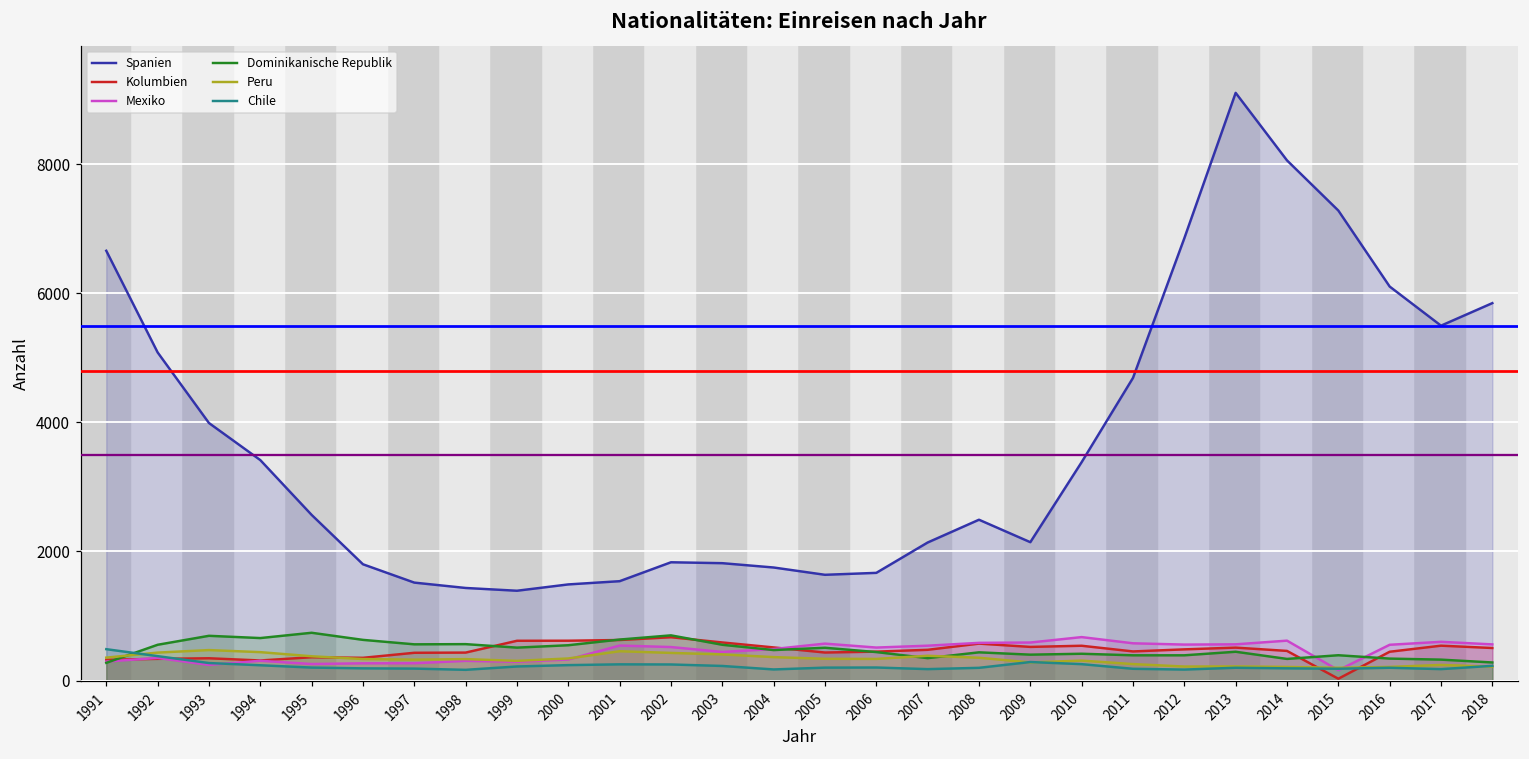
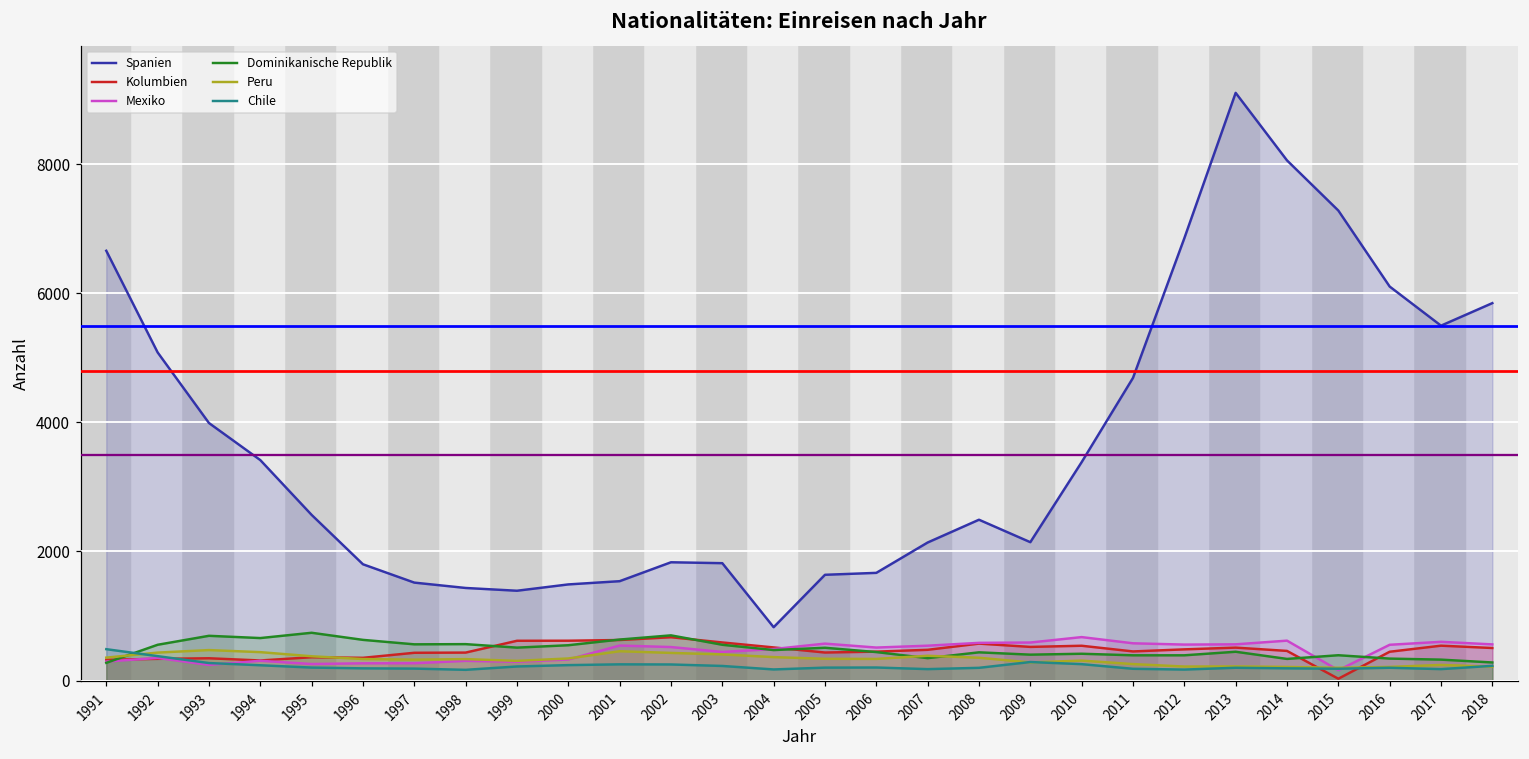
  {
    "Spanien": {
      "1991": 6700,
      "1992": 5100,
      "1993": 4000,
      "1994": 3400,
      "1995": 2600,
      "1996": 1800,
      "1997": 1500,
      "1998": 1400,
      "1999": 1400,
      "2000": 1500,
      "2001": 1500,
      "2002": 1800,
      "2003": 1800,
-     "2004": 1800,
+     "2004": 800,
      "2005": 1600,
      "2006": 1700,
      "2007": 2100,
      "2008": 2500,
      "2009": 2100,
      "2010": 3400,
      "2011": 4700,
      "2012": 6900,
      "2013": 9100,
      "2014": 8100,
      "2015": 7300,
      "2016": 6100,
      "2017": 5500,
      "2018": 5800
    },
    "Kolumbien": {
      "1993": 300,
      "1997": 400,
      "1998": 400,
      "1999": 600,
      "2000": 600,
      "2005": 400,
      "2007": 500,
      "2009": 500,
      "2010": 500,
      "2011": 500,
      "2012": 500,
      "2013": 500,
      "2014": 500,
      "2015": 0,
      "2016": 400,
      "2017": 500,
      "2018": 500
    },
    "Mexiko": {
      "1995": 300,
      "1996": 300,
      "1997": 300,
      "2001": 500,
      "2002": 500,
      "2005": 600,
      "2006": 500,
      "2007": 500,
      "2009": 600,
      "2010": 700,
      "2011": 600,
      "2012": 600,
      "2013": 600,
      "2014": 600,
      "2016": 600,
      "2017": 600,
      "2018": 600
    },
    "Dominikanische Republik": {
      "1992": 600,
      "1993": 700,
      "1994": 700,
      "1995": 700,
      "1996": 600,
      "1997": 600,
      "1998": 600,
      "1999": 500,
      "2000": 500,
      "2005": 500,
      "2008": 400,
      "2009": 400,
      "2010": 400,
      "2011": 400,
      "2012": 400,
      "2013": 400,
      "2014": 300,
      "2015": 400,
      "2016": 300,
      "2017": 300,
      "2018": 300
    },
    "Peru": {
      "1992": 400,
      "1993": 500,
      "1994": 400,
      "1997": 300,
      "2001": 500,
      "2002": 400,
      "2004": 400,
      "2005": 300,
      "2006": 300,
      "2008": 400,
      "2010": 300,
      "2011": 300,
      "2012": 200,
      "2017": 200
    },
    "Chile": {
      "1991": 500,
      "1994": 200,
      "1995": 200,
      "1996": 200,
      "1997": 200,
      "1998": 200,
      "1999": 200,
      "2000": 200,
      "2001": 300,
      "2002": 300,
      "2003": 200,
      "2004": 200,
      "2005": 200,
      "2006": 200,
      "2007": 200,
      "2008": 200,
      "2010": 300,
      "2011": 200,
      "2012": 200,
      "2017": 200
    }
  }
